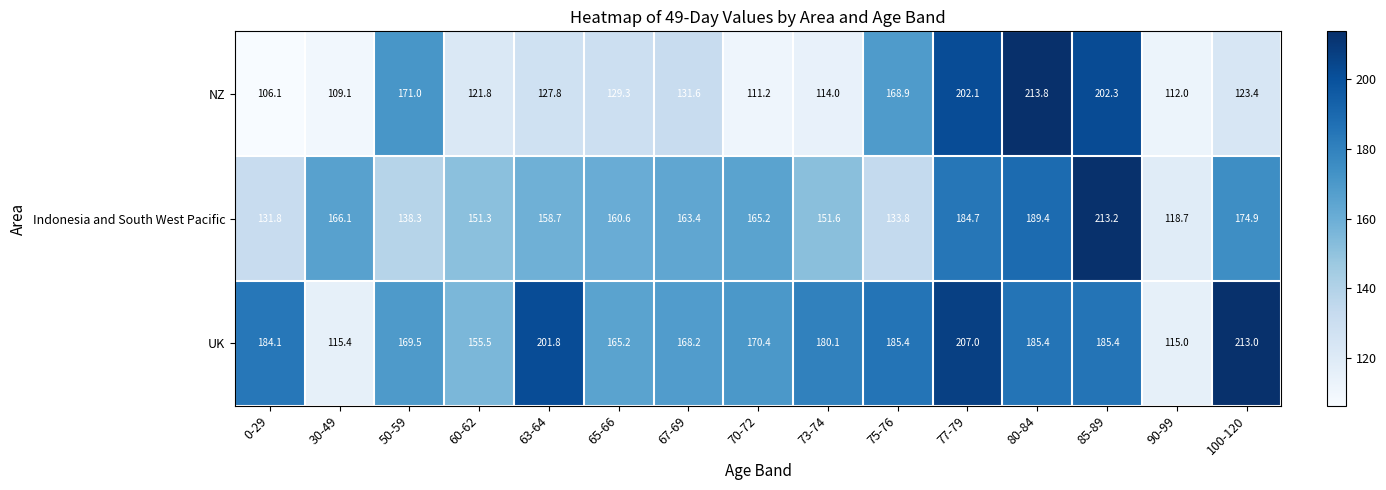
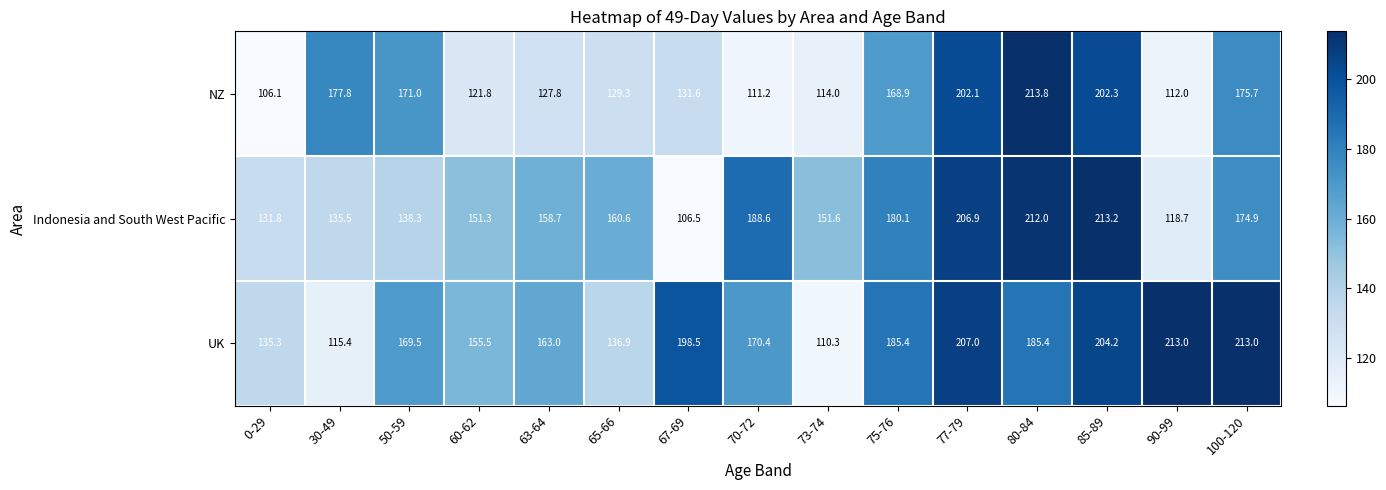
  {
    "NZ": {
      "0-29": 106.1,
-     "30-49": 109.1,
+     "30-49": 177.8,
      "50-59": 171.0,
      "60-62": 121.8,
      "63-64": 127.8,
      "65-66": 129.3,
      "67-69": 131.6,
      "70-72": 111.2,
      "73-74": 114.0,
      "75-76": 168.9,
      "77-79": 202.1,
      "80-84": 213.8,
      "85-89": 202.3,
      "90-99": 112.0,
-     "100-120": 123.4
+     "100-120": 175.7
    },
    "Indonesia and South West Pacific": {
      "0-29": 131.8,
-     "30-49": 166.1,
+     "30-49": 135.5,
      "50-59": 138.3,
      "60-62": 151.3,
      "63-64": 158.7,
      "65-66": 160.6,
-     "67-69": 163.4,
-     "70-72": 165.2,
+     "67-69": 106.5,
+     "70-72": 188.6,
      "73-74": 151.6,
-     "75-76": 133.8,
-     "77-79": 184.7,
-     "80-84": 189.4,
+     "75-76": 180.1,
+     "77-79": 206.9,
+     "80-84": 212.0,
      "85-89": 213.2,
      "90-99": 118.7,
      "100-120": 174.9
    },
    "UK": {
-     "0-29": 184.1,
+     "0-29": 135.3,
      "30-49": 115.4,
      "50-59": 169.5,
      "60-62": 155.5,
-     "63-64": 201.8,
-     "65-66": 165.2,
-     "67-69": 168.2,
+     "63-64": 163.0,
+     "65-66": 136.9,
+     "67-69": 198.5,
      "70-72": 170.4,
-     "73-74": 180.1,
+     "73-74": 110.3,
      "75-76": 185.4,
      "77-79": 207.0,
      "80-84": 185.4,
-     "85-89": 185.4,
-     "90-99": 115.0,
+     "85-89": 204.2,
+     "90-99": 213.0,
      "100-120": 213.0
    }
  }
